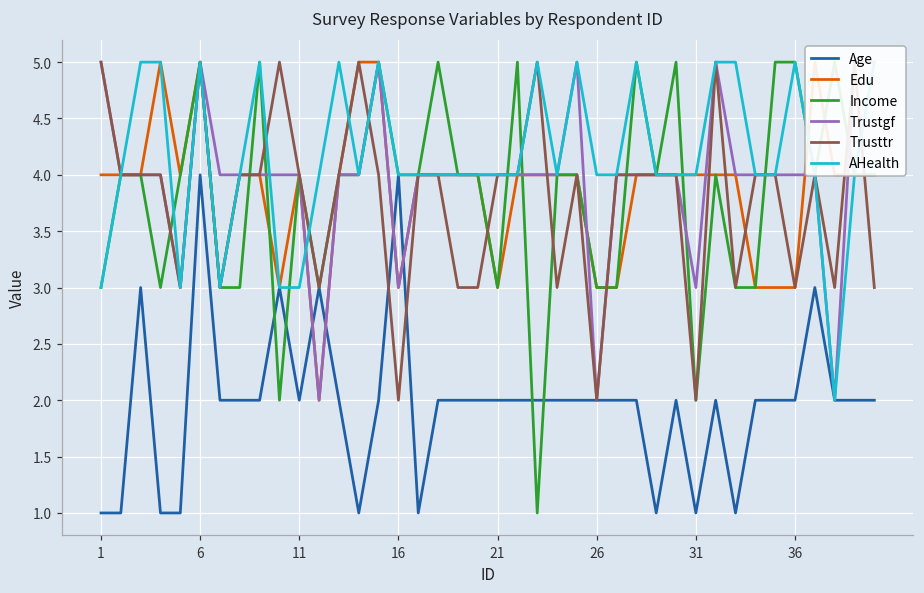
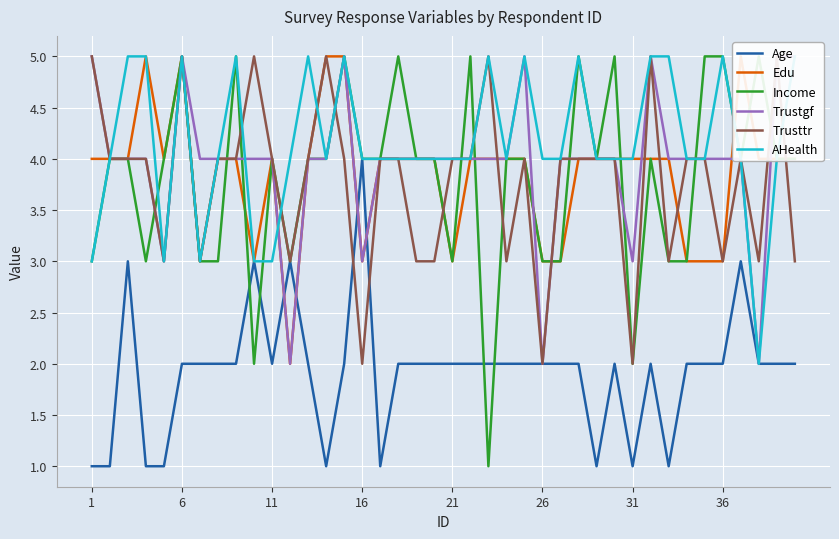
  {
    "Age": {
      "1": 1,
-     "6": 4,
+     "6": 2,
      "11": 2,
      "21": 2,
      "31": 1,
      "36": 2
    },
    "Edu": {
      "1": 4
    },
    "Trustgf": {
      "31": 3,
      "36": 4
    },
    "Trusttr": {
      "16": 2
    },
    "AHealth": {
      "11": 3,
      "26": 4
    }
  }
